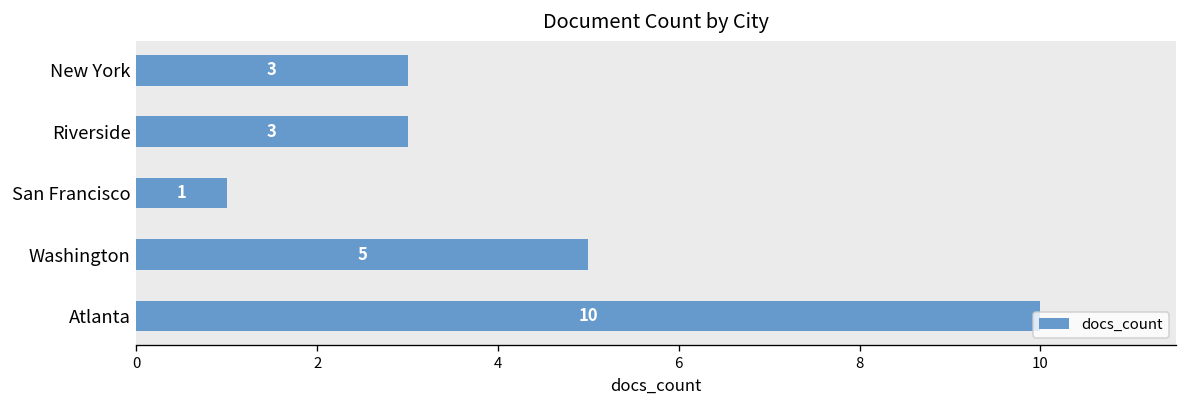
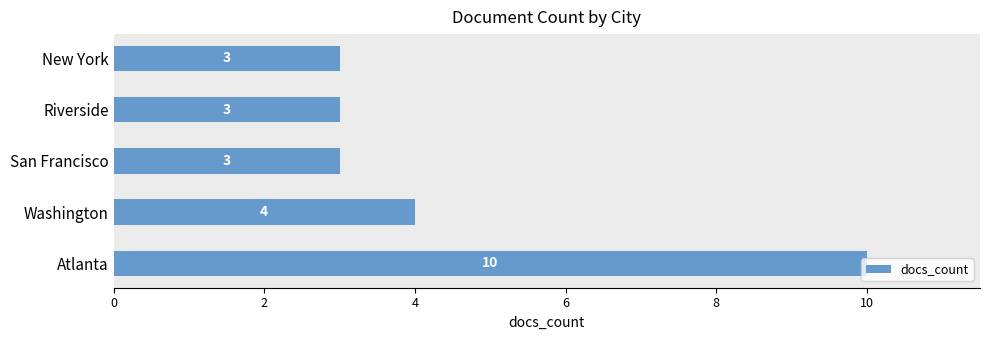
  {
    "New York": 3,
    "Riverside": 3,
-   "San Francisco": 1,
-   "Washington": 5
+   "San Francisco": 3,
+   "Washington": 4
  }
